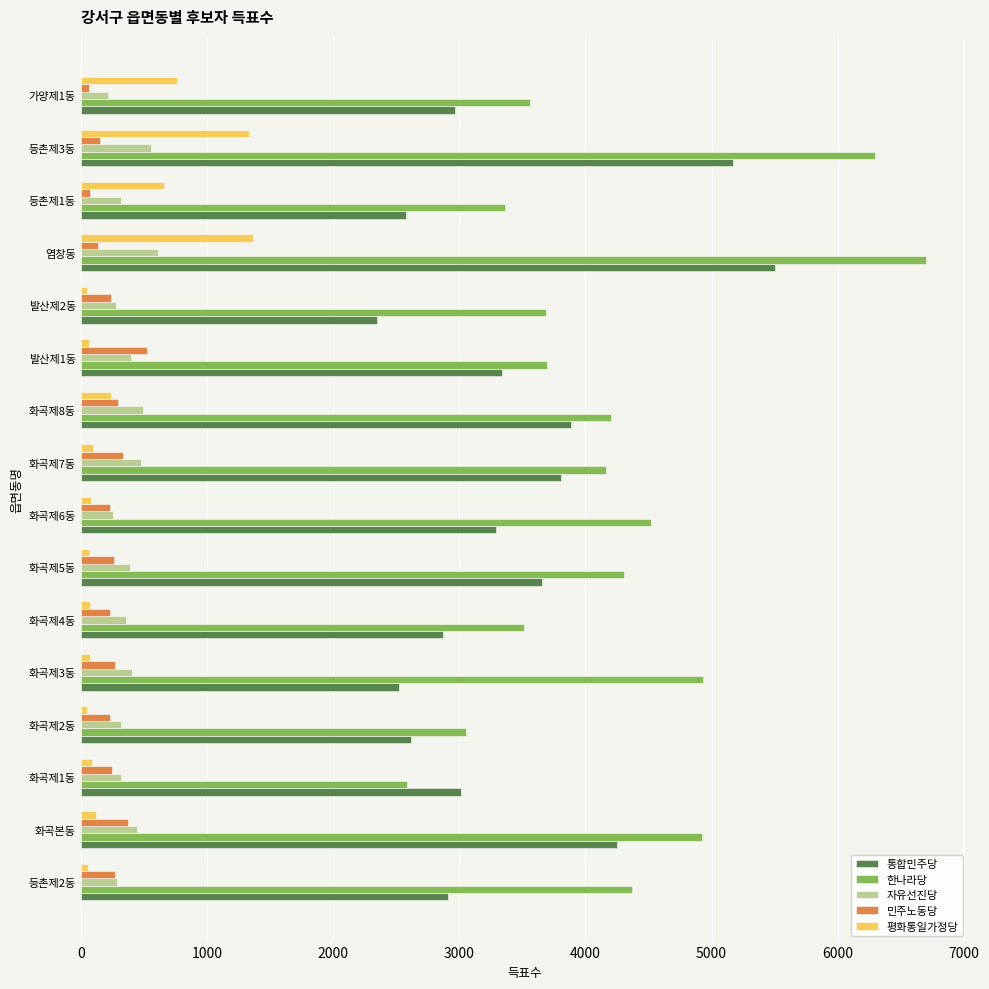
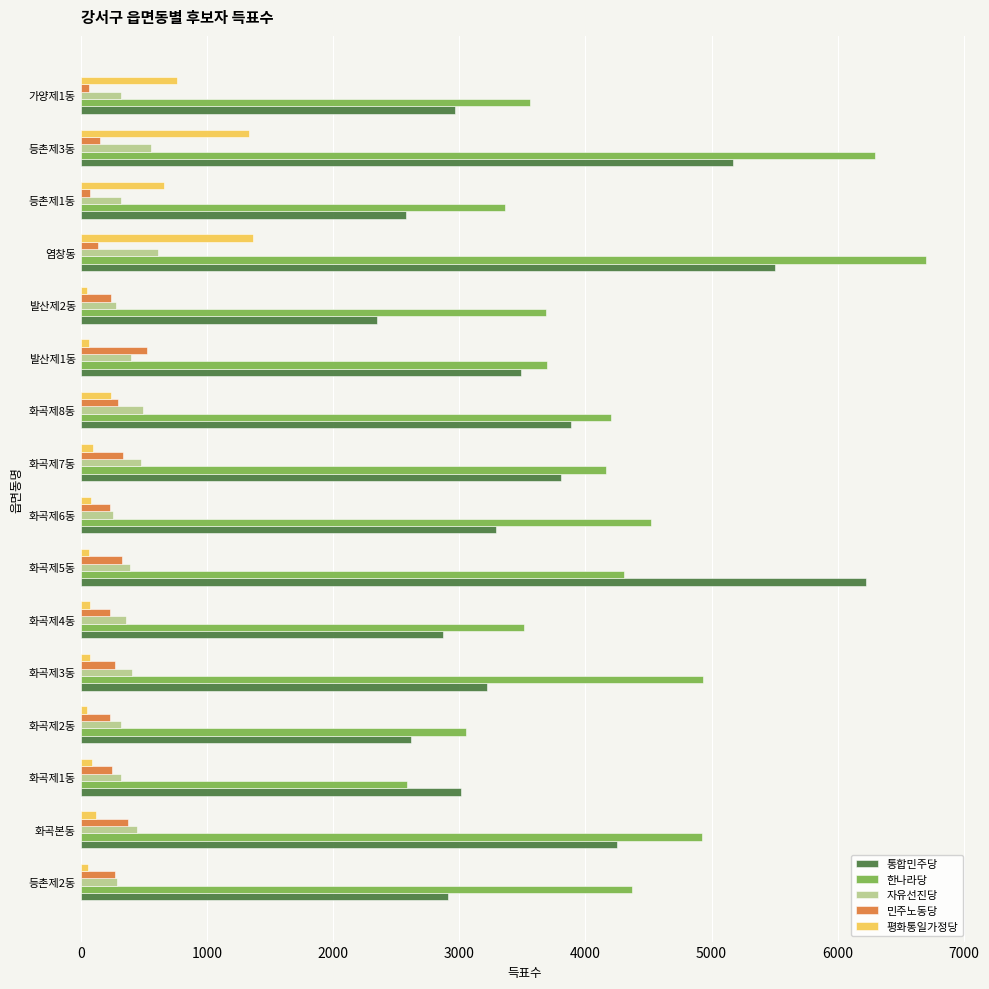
  {
    "통합민주당": {
      "가양제1동": 2970,
      "등촌제3동": 5170,
      "등촌제1동": 2580,
      "염창동": 5500,
      "발산제2동": 2350,
-     "발산제1동": 3340,
+     "발산제1동": 3490,
      "화곡제8동": 3880,
      "화곡제7동": 3800,
      "화곡제6동": 3300,
-     "화곡제5동": 3660,
+     "화곡제5동": 6230,
      "화곡제4동": 2870,
-     "화곡제3동": 2530,
+     "화곡제3동": 3220,
      "화곡제2동": 2620,
      "화곡제1동": 3010,
      "화곡본동": 4250,
      "등촌제2동": 2910
    },
    "한나라당": {
      "가양제1동": 3560,
      "등촌제3동": 6290,
      "등촌제1동": 3370,
      "염창동": 6700,
      "발산제2동": 3690,
      "발산제1동": 3690,
      "화곡제8동": 4200,
      "화곡제7동": 4170,
      "화곡제6동": 4520,
      "화곡제5동": 4310,
      "화곡제4동": 3510,
      "화곡제3동": 4930,
      "화곡제2동": 3050,
      "화곡제1동": 2580,
      "화곡본동": 4920,
      "등촌제2동": 4370
    },
    "자유선진당": {
-     "가양제1동": 220,
+     "가양제1동": 320,
      "등촌제3동": 550,
      "등촌제1동": 320,
      "염창동": 610,
      "발산제2동": 280,
      "발산제1동": 400,
      "화곡제8동": 500,
      "화곡제7동": 480,
      "화곡제6동": 260,
      "화곡제5동": 390,
      "화곡제4동": 360,
      "화곡제3동": 410,
      "화곡제2동": 320,
      "화곡제1동": 320,
      "화곡본동": 440,
      "등촌제2동": 290
    },
    "민주노동당": {
      "가양제1동": 70,
      "등촌제3동": 150,
      "등촌제1동": 80,
      "염창동": 140,
      "발산제2동": 240,
      "발산제1동": 520,
      "화곡제8동": 290,
      "화곡제7동": 340,
      "화곡제6동": 230,
-     "화곡제5동": 270,
+     "화곡제5동": 330,
      "화곡제4동": 230,
      "화곡제3동": 270,
      "화곡제2동": 230,
      "화곡제1동": 250,
      "화곡본동": 380,
      "등촌제2동": 280
    },
    "평화통일가정당": {
      "가양제1동": 760,
      "등촌제3동": 1340,
      "등촌제1동": 660,
      "염창동": 1360,
      "발산제2동": 50,
      "발산제1동": 70,
      "화곡제8동": 240,
      "화곡제7동": 100,
      "화곡제6동": 80,
      "화곡제5동": 60,
      "화곡제4동": 80,
      "화곡제3동": 80,
      "화곡제2동": 50,
      "화곡제1동": 90,
      "화곡본동": 120,
      "등촌제2동": 60
    }
  }
